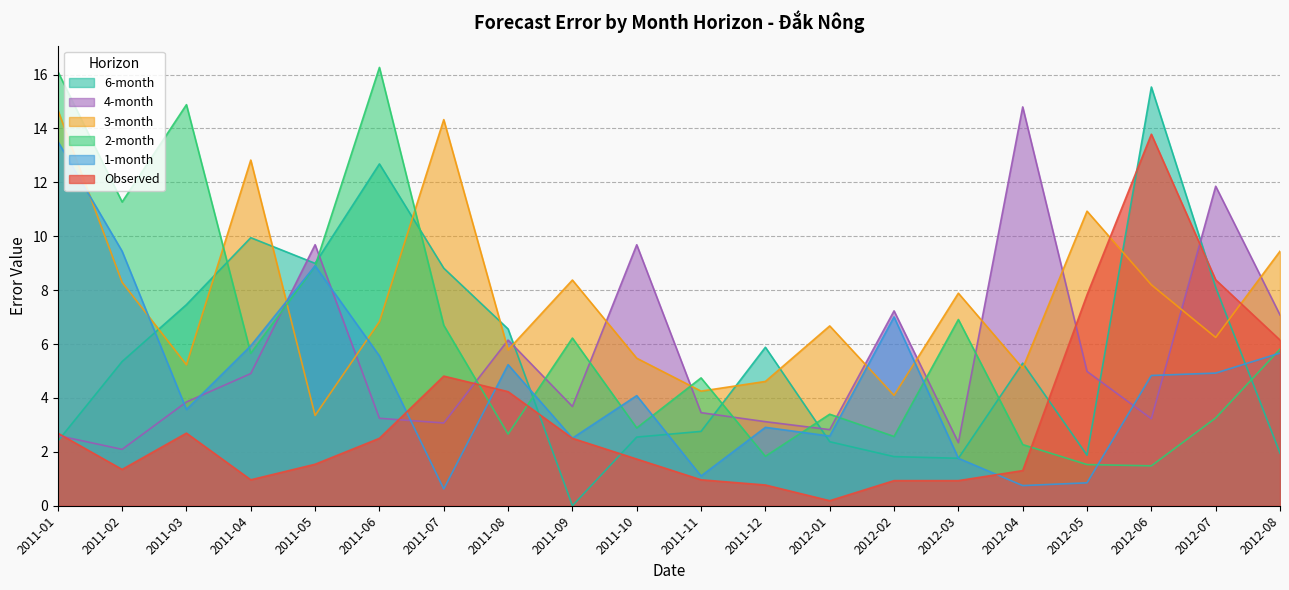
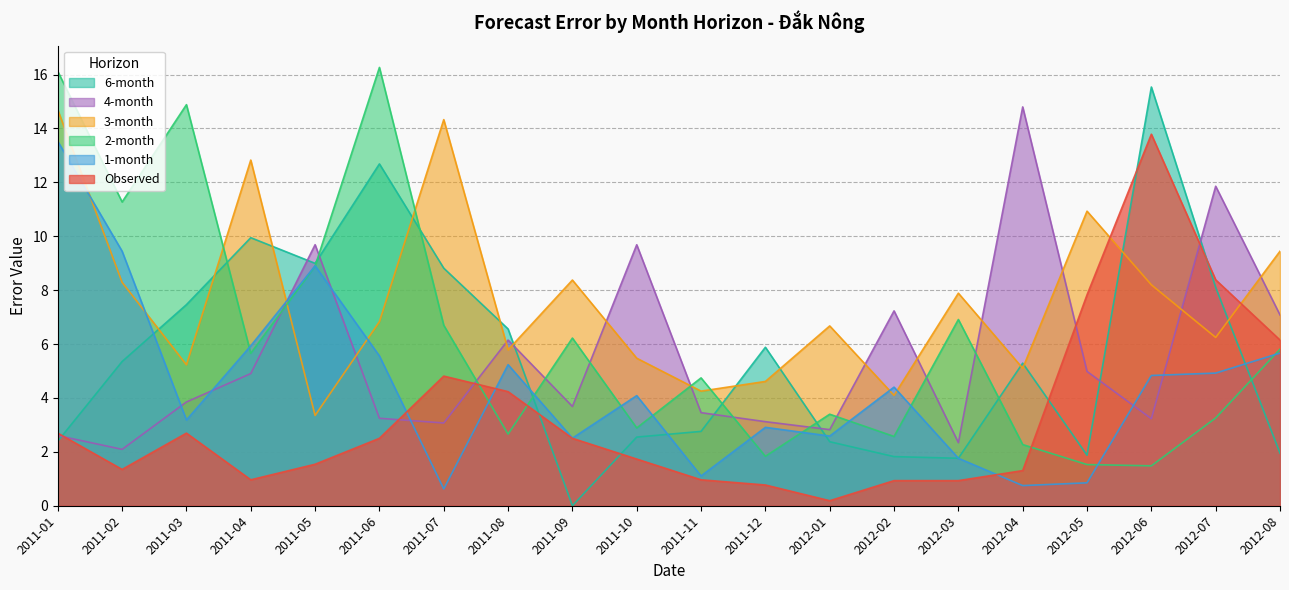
  {
    "4-month": {
      "2011-02": 2.1,
      "2011-03": 3.9,
      "2011-04": 4.9,
      "2011-05": 9.7,
      "2011-06": 3.2,
      "2011-07": 3.1,
      "2011-08": 6.1,
      "2011-09": 3.7,
      "2011-10": 9.7,
      "2011-11": 3.5,
      "2011-12": 3.1,
      "2012-01": 2.8,
      "2012-02": 7.2,
      "2012-03": 2.3,
      "2012-04": 14.8,
      "2012-05": 5.0,
      "2012-06": 3.2,
      "2012-07": 11.9,
      "2012-08": 7.1
    },
    "3-month": {
      "2011-01": 14.7,
      "2011-02": 8.3,
      "2011-03": 5.2,
      "2011-04": 12.8,
      "2011-05": 3.4,
      "2011-06": 6.8,
      "2011-07": 14.3,
      "2011-08": 5.8,
      "2011-09": 8.4,
      "2011-10": 5.5,
      "2011-11": 4.3,
      "2011-12": 4.6,
      "2012-01": 6.7,
      "2012-02": 4.1,
      "2012-03": 7.9,
      "2012-04": 5.1,
      "2012-05": 10.9,
      "2012-06": 8.2,
      "2012-07": 6.2,
      "2012-08": 9.4
    },
    "1-month": {
      "2011-01": 13.5,
      "2011-02": 9.4,
-     "2011-03": 3.6,
+     "2011-03": 3.2,
      "2011-04": 5.9,
      "2011-06": 5.6,
      "2011-07": 0.6,
      "2011-08": 5.2,
      "2011-10": 4.1,
      "2011-11": 1.1,
      "2011-12": 2.9,
      "2012-01": 2.6,
-     "2012-02": 7.0,
+     "2012-02": 4.4,
      "2012-04": 0.7,
      "2012-05": 0.9,
      "2012-06": 4.8,
      "2012-07": 4.9,
      "2012-08": 5.7
    },
    "Observed": {
      "2011-02": 1.3,
      "2011-03": 2.7,
      "2011-04": 1.0,
      "2011-05": 1.5,
      "2011-06": 2.5,
      "2011-07": 4.8,
      "2011-08": 4.2,
      "2011-10": 1.7,
      "2011-11": 1.0,
      "2011-12": 0.8,
      "2012-01": 0.2,
      "2012-02": 0.9,
      "2012-03": 0.9,
      "2012-04": 1.3,
      "2012-05": 7.8,
      "2012-06": 13.8,
      "2012-07": 8.4,
      "2012-08": 6.1
    }
  }
